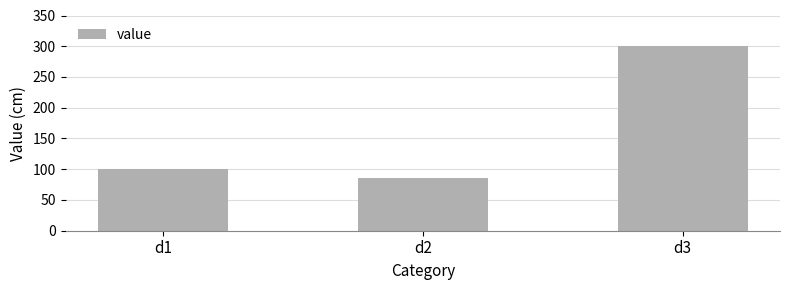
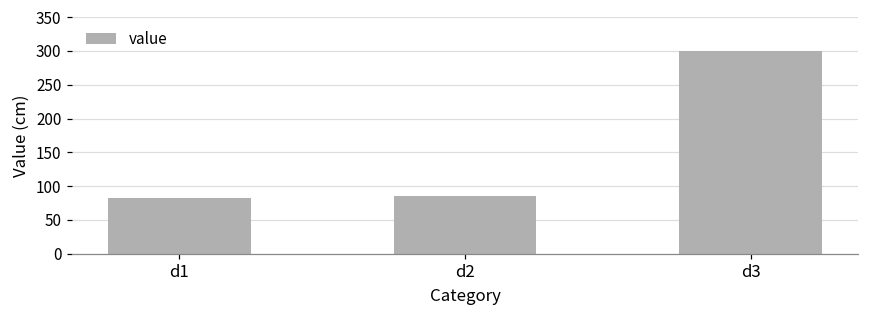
  {
-   "d1": 100,
+   "d1": 80,
    "d2": 90,
    "d3": 300
  }
